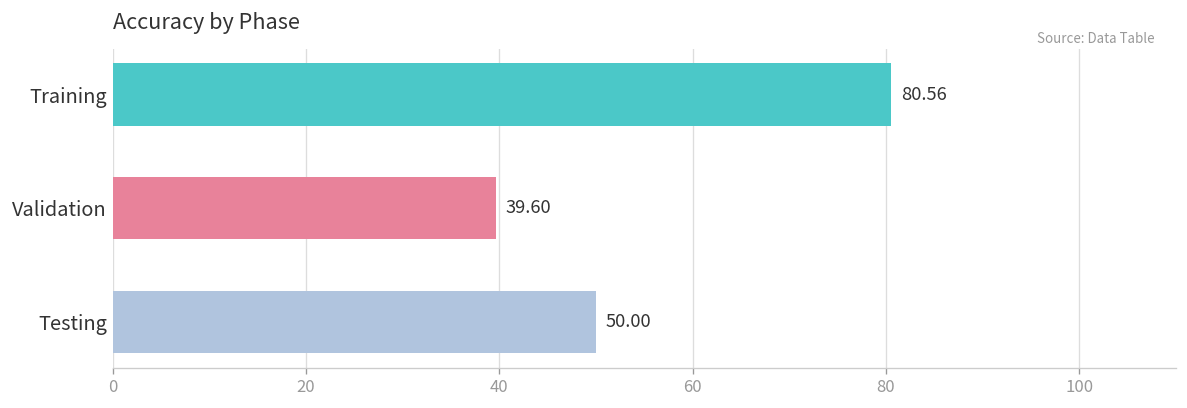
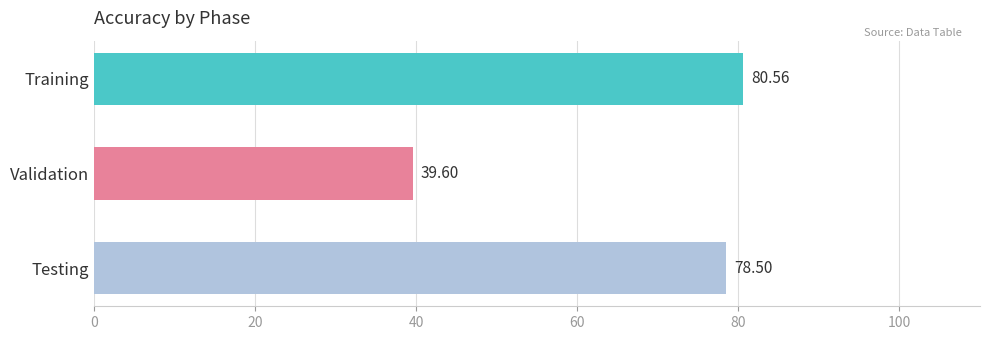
  {
    "Training": 80.56,
    "Validation": 39.60,
-   "Testing": 50.00
+   "Testing": 78.50
  }
